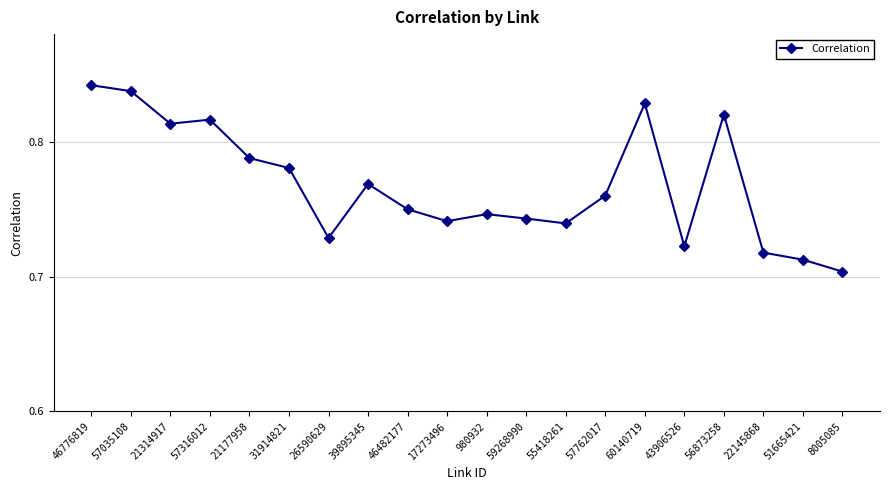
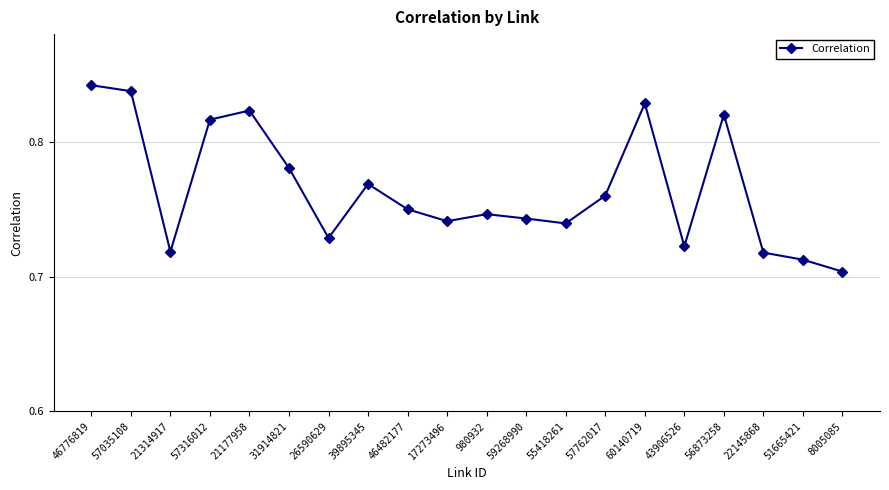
  {
    "46776819": 0.842,
    "57035108": 0.838,
-   "21314917": 0.814,
+   "21314917": 0.719,
    "57316012": 0.817,
-   "21177958": 0.788,
+   "21177958": 0.823,
    "31914821": 0.781,
    "26590629": 0.729,
    "39895345": 0.769,
    "46482177": 0.750,
    "17273496": 0.741,
    "980932": 0.746,
    "59268990": 0.743,
    "55418261": 0.740,
    "57762017": 0.760,
    "60140719": 0.829,
    "43906526": 0.723,
    "56873258": 0.820,
    "22145868": 0.718,
    "51665421": 0.713,
    "8005085": 0.704
  }
